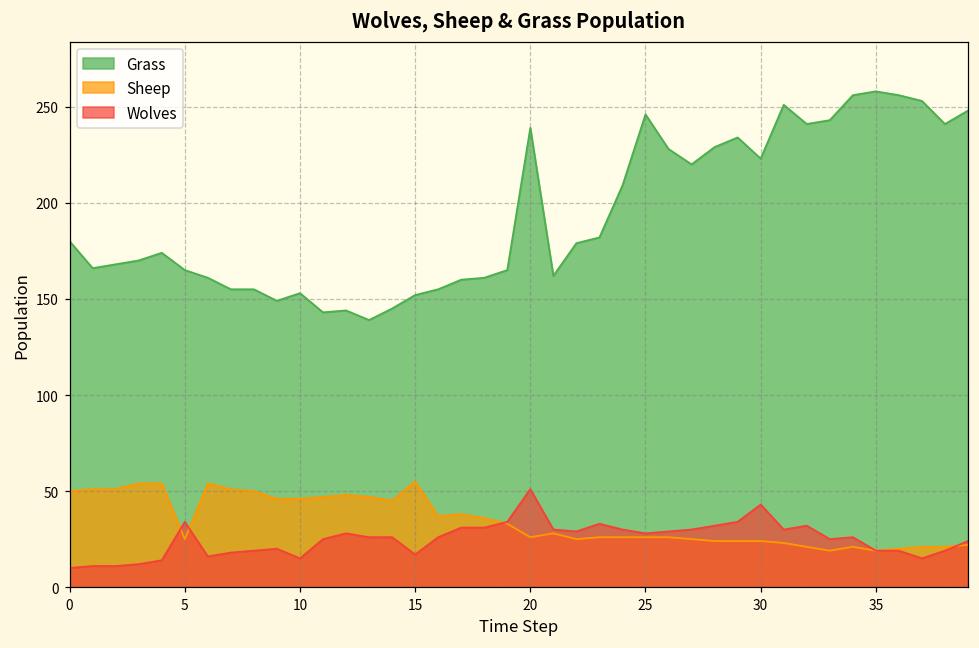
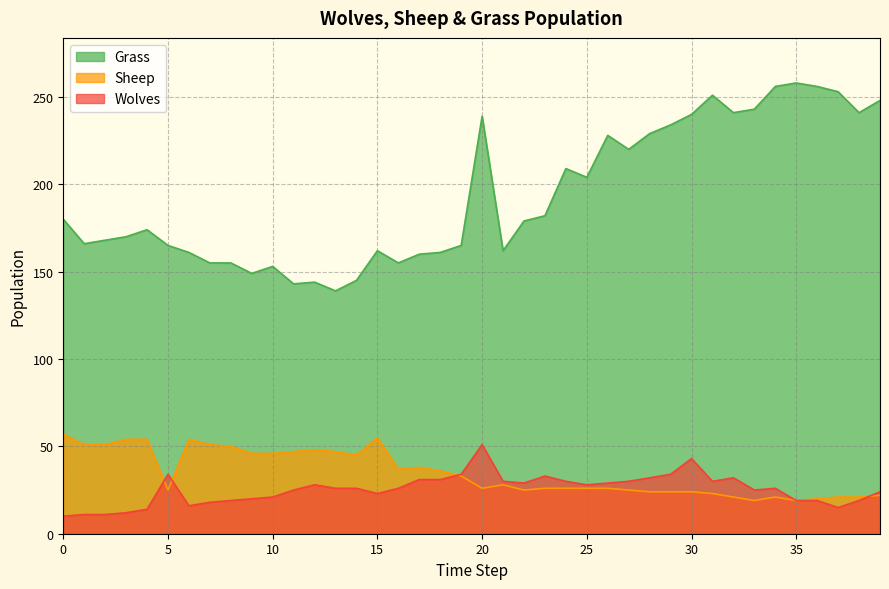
  {
    "Grass": {
      "0": 180,
      "5": 165,
      "10": 153,
-     "15": 152,
+     "15": 162,
      "20": 239,
-     "25": 246,
-     "30": 223,
+     "25": 204,
+     "30": 240,
      "35": 258
    },
    "Sheep": {
-     "0": 50,
+     "0": 57,
      "5": 25,
      "10": 46,
      "15": 55,
      "20": 26,
      "25": 26,
      "30": 24
    },
    "Wolves": {
      "0": 10,
      "5": 34,
-     "10": 15,
-     "15": 17,
+     "10": 21,
+     "15": 23,
      "20": 51,
      "25": 28,
      "30": 43
    }
  }
